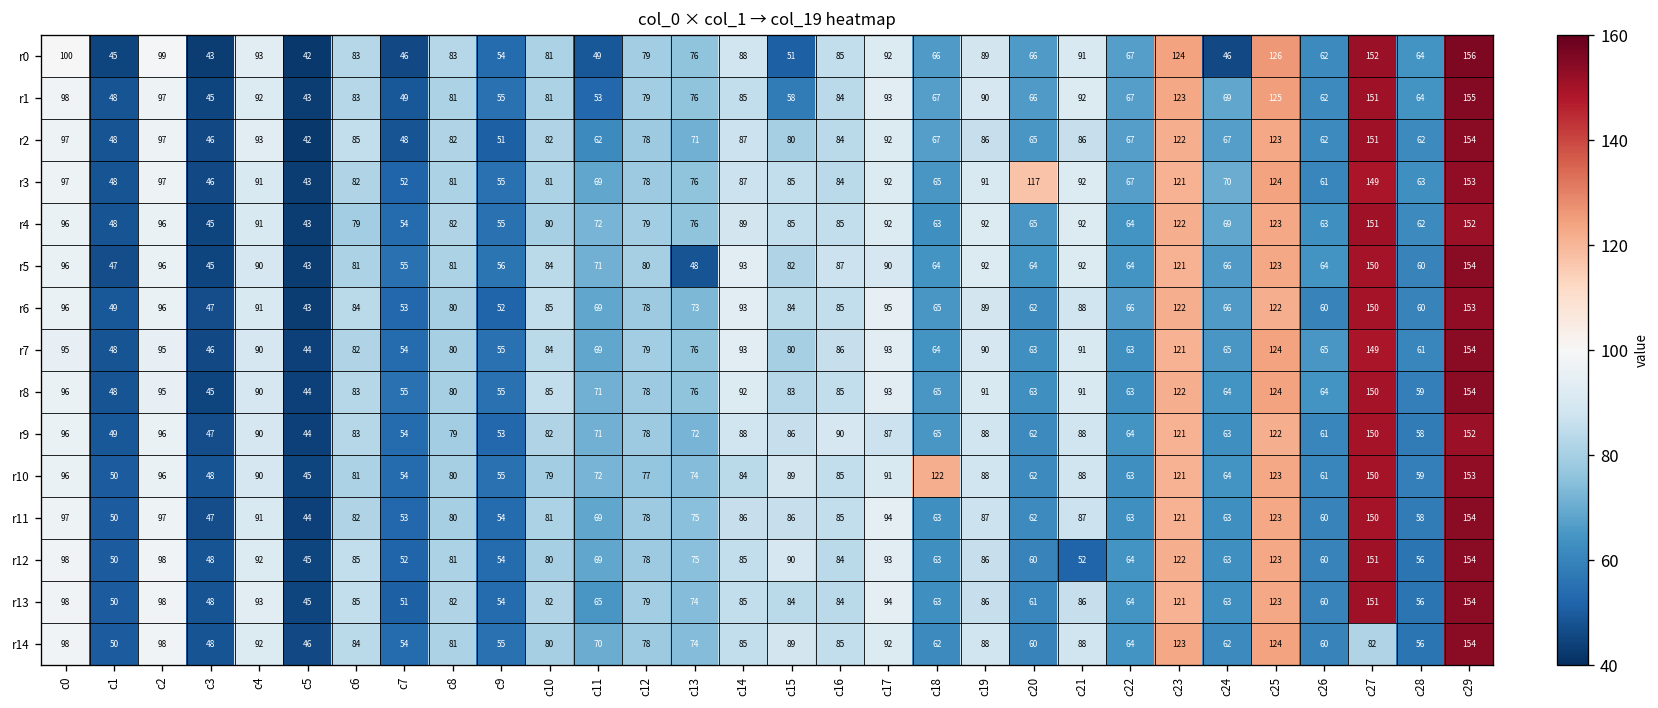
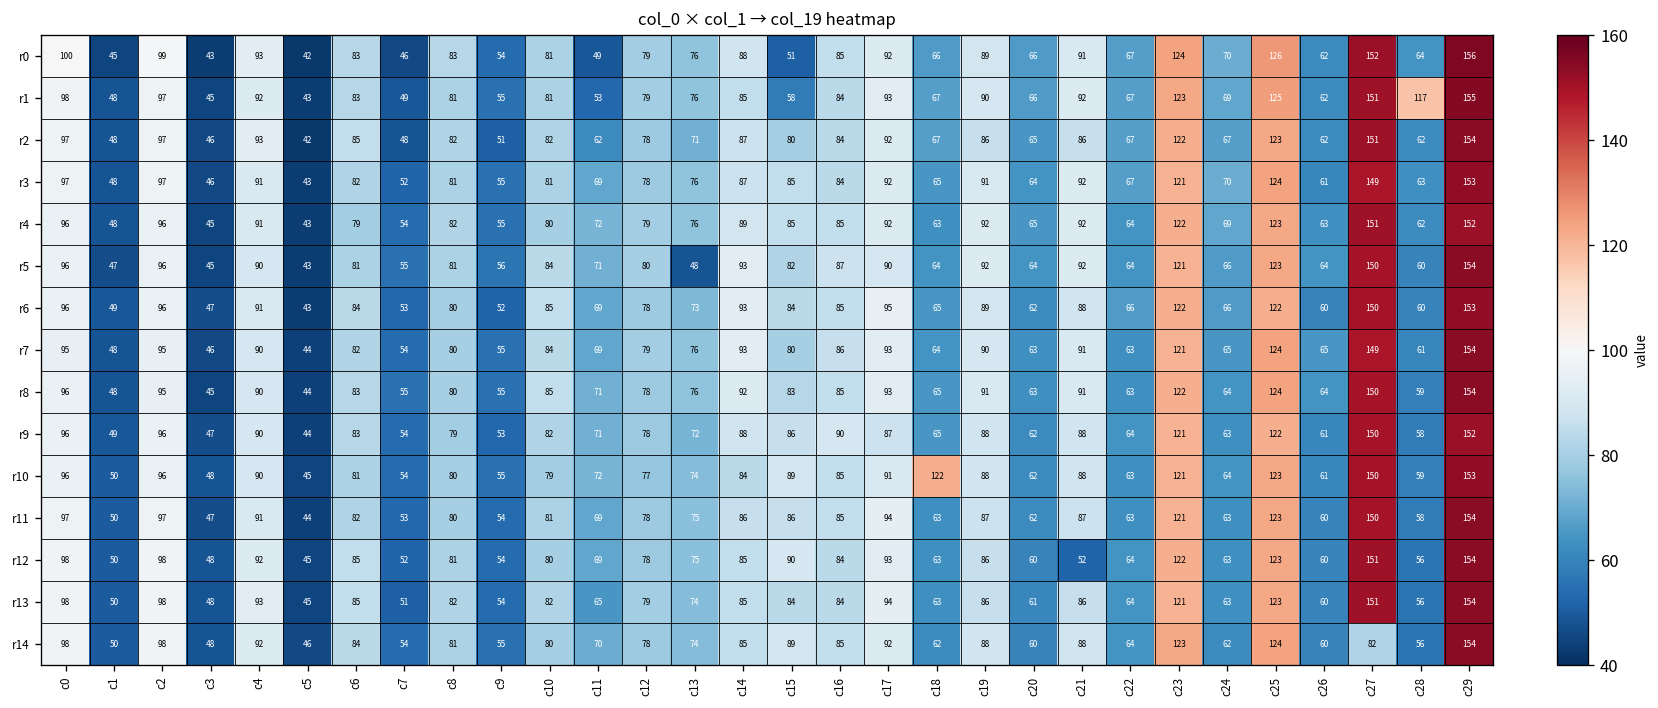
  {
    "r0": {
      "c0": 100,
      "c1": 45,
      "c2": 99,
      "c3": 43,
      "c4": 93,
      "c5": 42,
      "c6": 83,
      "c7": 46,
      "c8": 83,
      "c9": 54,
      "c10": 81,
      "c11": 49,
      "c12": 79,
      "c13": 76,
      "c14": 88,
      "c15": 51,
      "c16": 85,
      "c17": 92,
      "c18": 66,
      "c19": 89,
      "c20": 66,
      "c21": 91,
      "c22": 67,
      "c23": 124,
-     "c24": 46,
+     "c24": 70,
      "c25": 126,
      "c26": 62,
      "c27": 152,
      "c28": 64,
      "c29": 156
    },
    "r1": {
      "c0": 98,
      "c1": 48,
      "c2": 97,
      "c3": 45,
      "c4": 92,
      "c5": 43,
      "c6": 83,
      "c7": 49,
      "c8": 81,
      "c9": 55,
      "c10": 81,
      "c11": 53,
      "c12": 79,
      "c13": 76,
      "c14": 85,
      "c15": 58,
      "c16": 84,
      "c17": 93,
      "c18": 67,
      "c19": 90,
      "c20": 66,
      "c21": 92,
      "c22": 67,
      "c23": 123,
      "c24": 69,
      "c25": 125,
      "c26": 62,
      "c27": 151,
-     "c28": 64,
+     "c28": 117,
      "c29": 155
    },
    "r3": {
      "c0": 97,
      "c1": 48,
      "c2": 97,
      "c3": 46,
      "c4": 91,
      "c5": 43,
      "c6": 82,
      "c7": 52,
      "c8": 81,
      "c9": 55,
      "c10": 81,
      "c11": 69,
      "c12": 78,
      "c13": 76,
      "c14": 87,
      "c15": 85,
      "c16": 84,
      "c17": 92,
      "c18": 65,
      "c19": 91,
-     "c20": 117,
+     "c20": 64,
      "c21": 92,
      "c22": 67,
      "c23": 121,
      "c24": 70,
      "c25": 124,
      "c26": 61,
      "c27": 149,
      "c28": 63,
      "c29": 153
    }
  }
